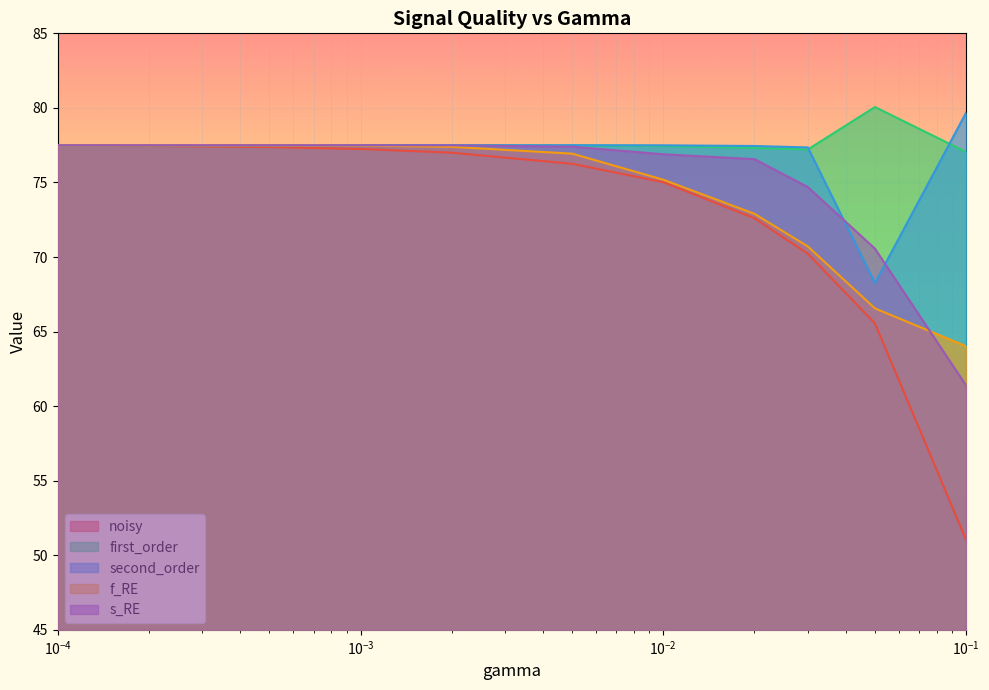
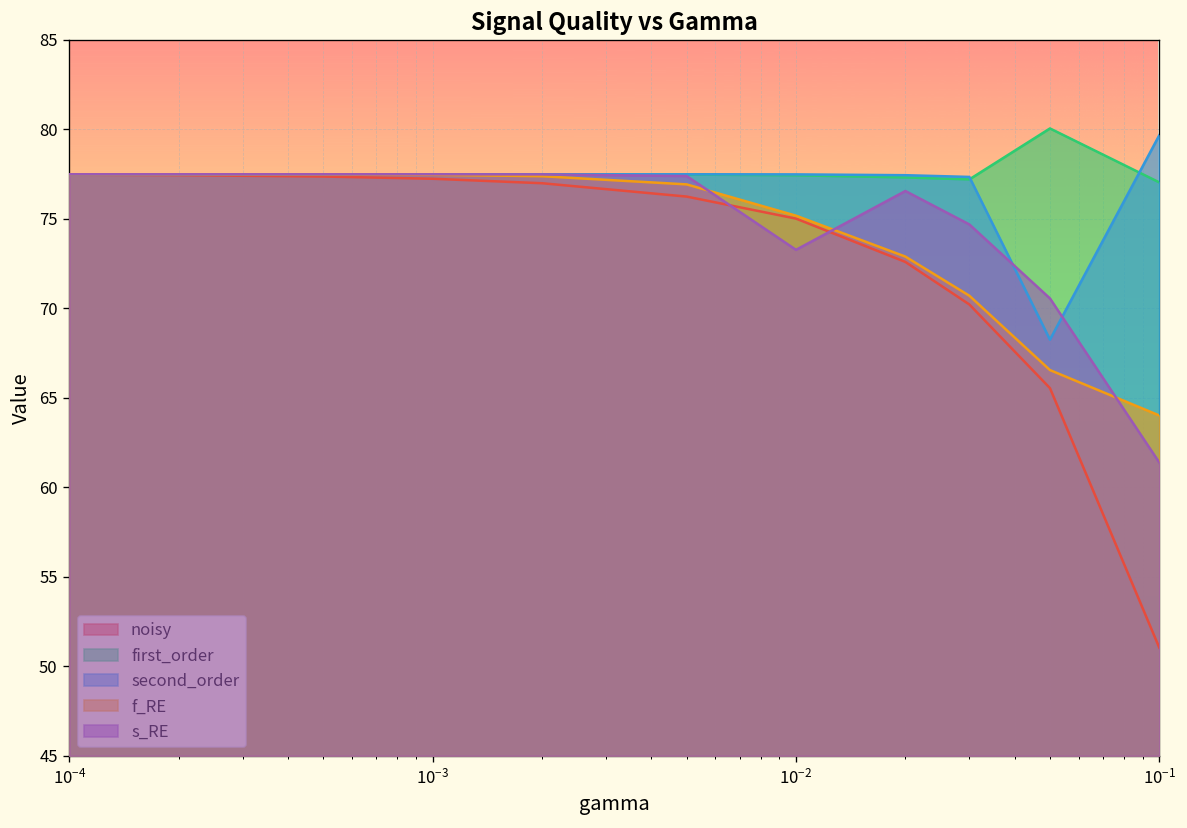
  {
    "noisy": {
      "10^-3": 77.2,
      "10^-1": 51.0
    },
    "first_order": {
      "10^-1": 77.0
    },
    "second_order": {
      "10^-1": 79.7
    },
    "f_RE": {
      "10^-1": 64.0
    },
    "s_RE": {
-     "10^-2": 76.9,
+     "10^-2": 73.3,
      "10^-1": 61.4
    }
  }
